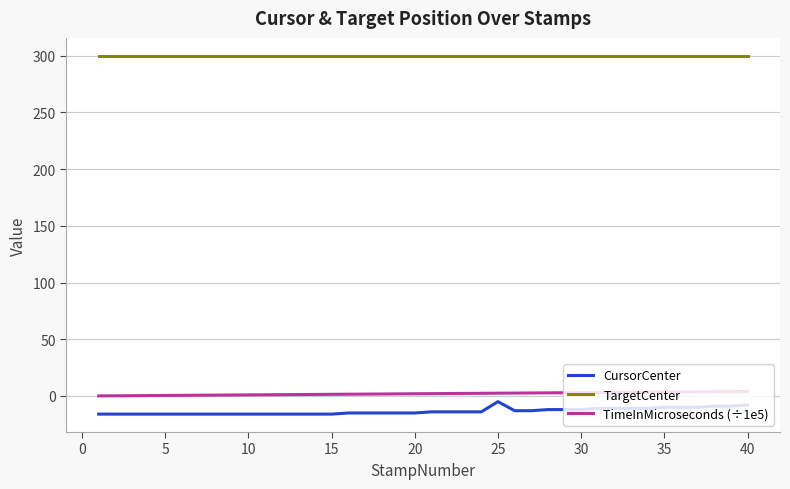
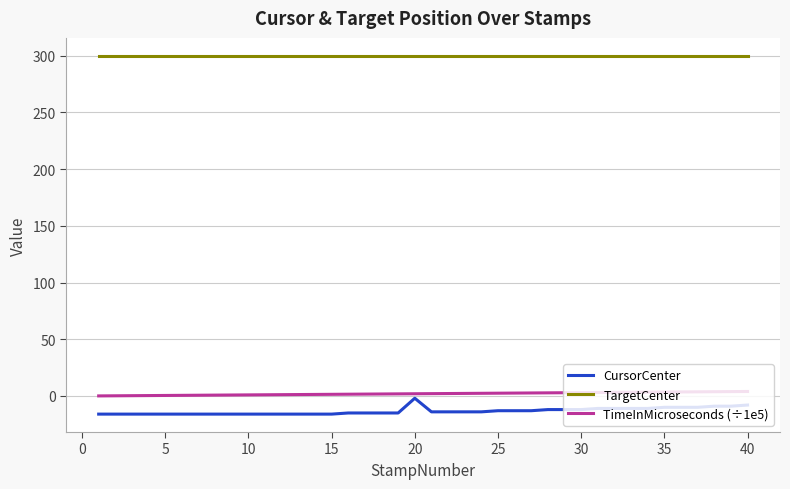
  {
    "CursorCenter": {
      "5": -16,
      "10": -16,
      "15": -16,
-     "20": -15,
-     "25": -5
+     "20": -2,
+     "25": -13
    },
    "TargetCenter": {
      "5": 300,
      "10": 300,
      "15": 300,
      "20": 300,
      "25": 300,
      "30": 300,
      "35": 300,
      "40": 300
    },
    "TimeInMicroseconds (÷1e5)": {
      "5": 0,
      "10": 1,
      "15": 1,
      "20": 2,
      "25": 2
    }
  }
